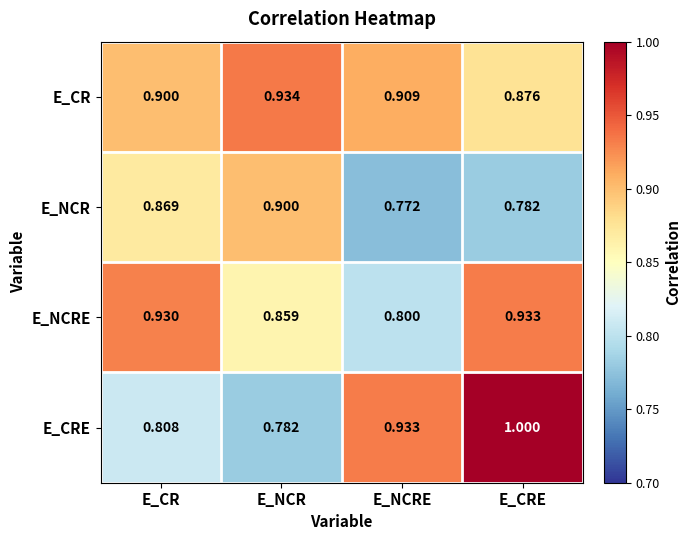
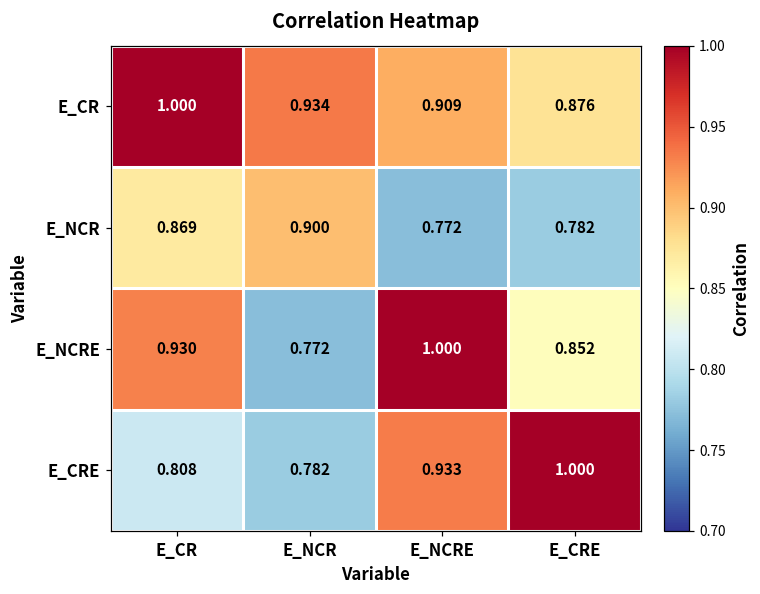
  {
    "E_CR": {
-     "E_CR": 0.900,
+     "E_CR": 1.000,
      "E_NCR": 0.934,
      "E_NCRE": 0.909,
      "E_CRE": 0.876
    },
    "E_NCR": {
      "E_CR": 0.869,
      "E_NCR": 0.900,
      "E_NCRE": 0.772,
      "E_CRE": 0.782
    },
    "E_NCRE": {
      "E_CR": 0.930,
-     "E_NCR": 0.859,
-     "E_NCRE": 0.800,
-     "E_CRE": 0.933
+     "E_NCR": 0.772,
+     "E_NCRE": 1.000,
+     "E_CRE": 0.852
    },
    "E_CRE": {
      "E_CR": 0.808,
      "E_NCR": 0.782,
      "E_NCRE": 0.933,
      "E_CRE": 1.000
    }
  }
